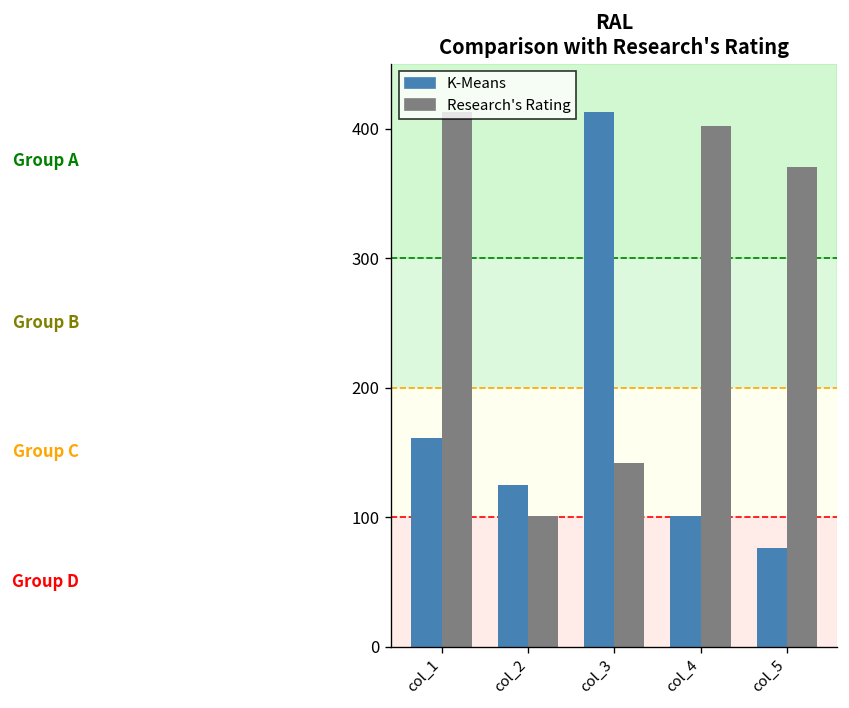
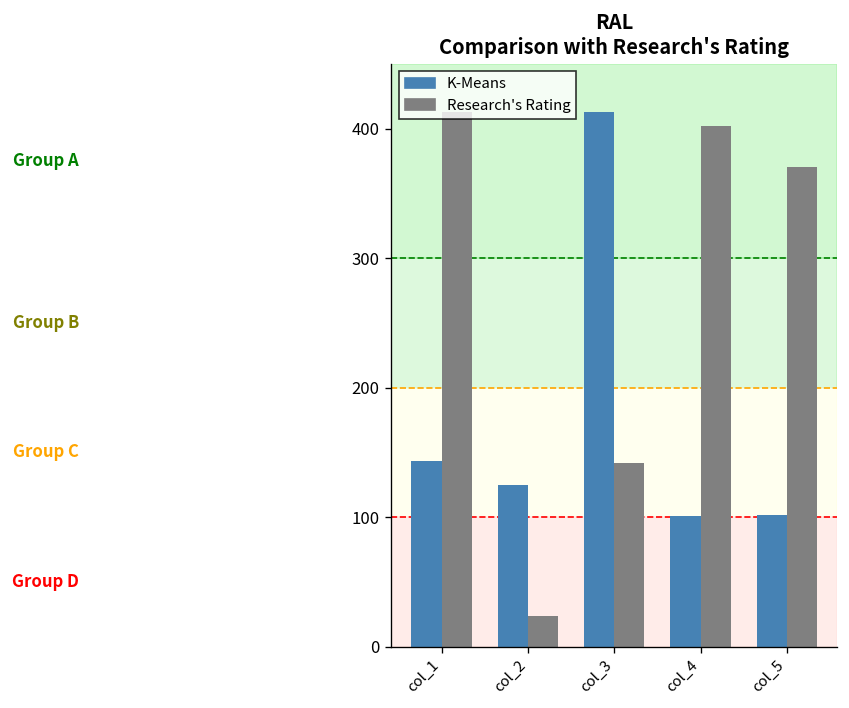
  {
    "K-Means": {
-     "col_1": 161,
+     "col_1": 143,
      "col_2": 125,
      "col_3": 413,
      "col_4": 101,
-     "col_5": 76
+     "col_5": 102
    },
    "Research's Rating": {
-     "col_2": 101,
+     "col_2": 24,
      "col_3": 142,
      "col_4": 402,
      "col_5": 370
    }
  }
